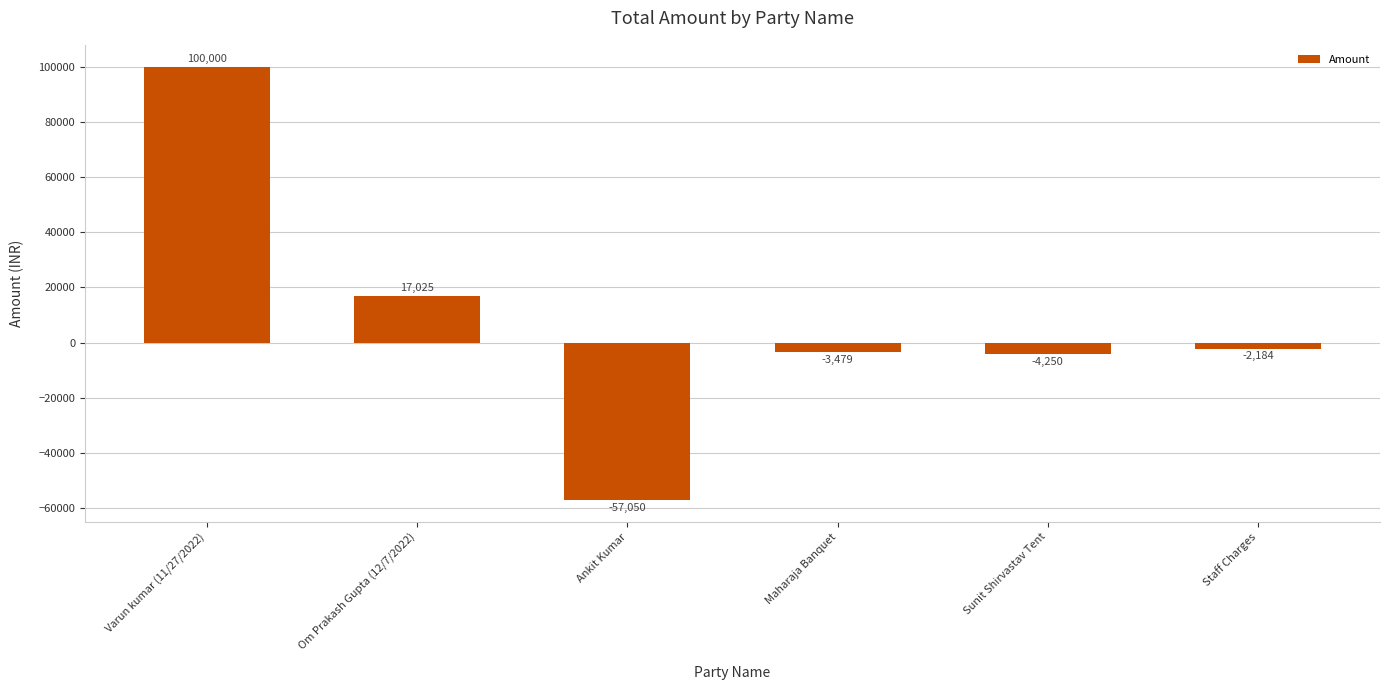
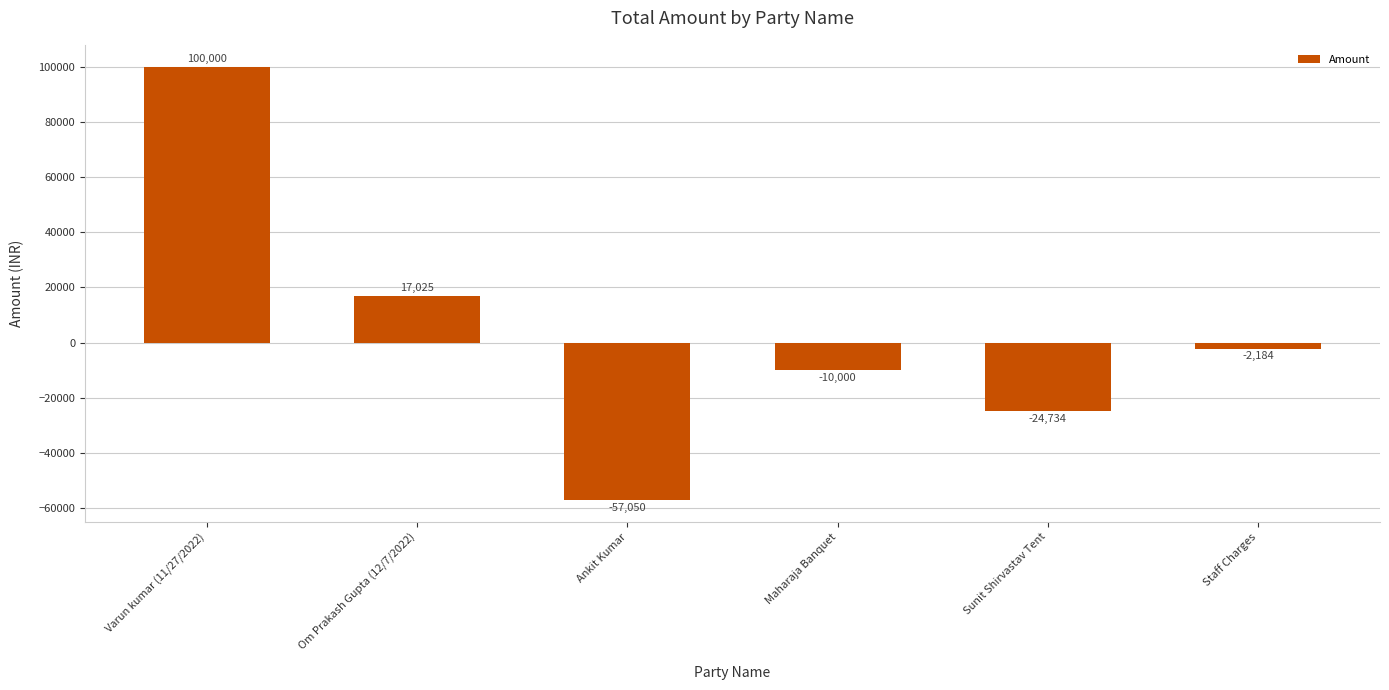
  {
    "Varun kumar (11/27/2022)": "100,000",
    "Om Prakash Gupta (12/7/2022)": "17,025",
    "Ankit Kumar": "-57,050",
-   "Maharaja Banquet": "-3,479",
-   "Sunit Shirvastav Tent": "-4,250",
+   "Maharaja Banquet": "-10,000",
+   "Sunit Shirvastav Tent": "-24,734",
    "Staff Charges": "-2,184"
  }
